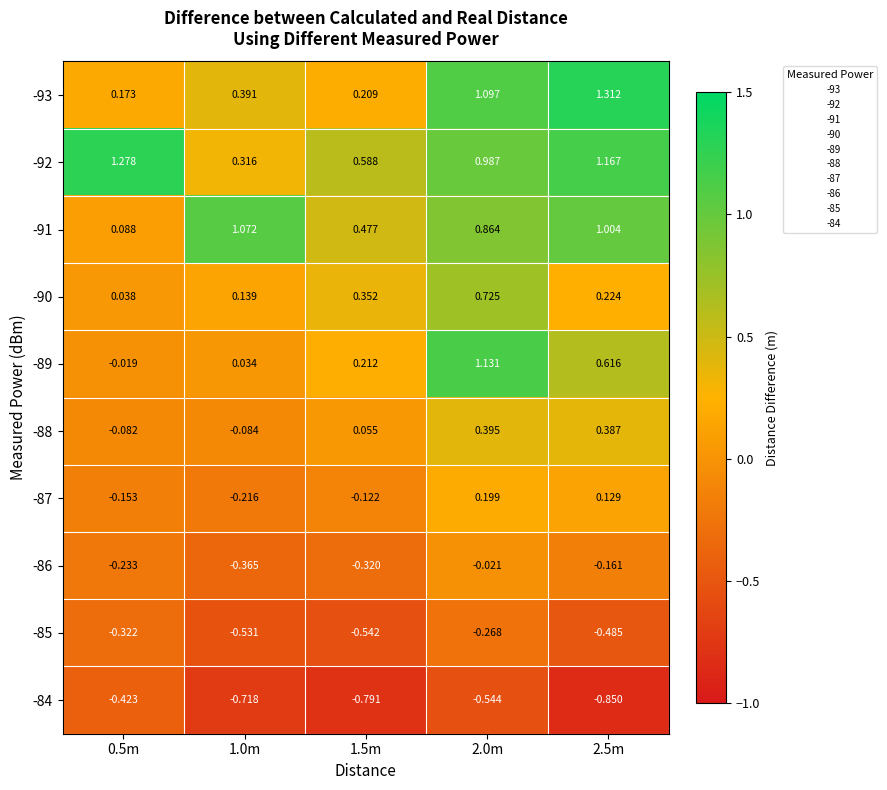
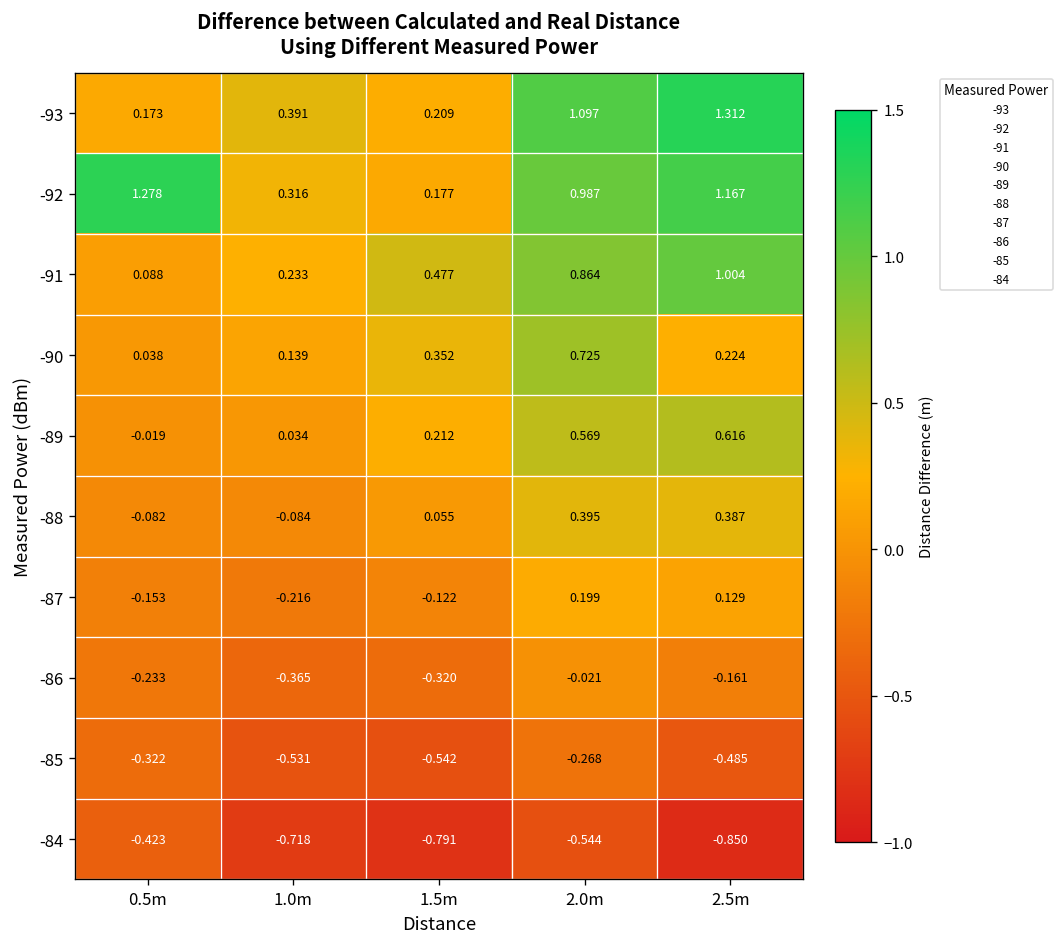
  {
    "-93": {
      "0.5m": 0.173,
      "1.0m": 0.391,
      "1.5m": 0.209,
      "2.0m": 1.097,
      "2.5m": 1.312
    },
    "-92": {
      "0.5m": 1.278,
      "1.0m": 0.316,
-     "1.5m": 0.588,
+     "1.5m": 0.177,
      "2.0m": 0.987,
      "2.5m": 1.167
    },
    "-91": {
      "0.5m": 0.088,
-     "1.0m": 1.072,
+     "1.0m": 0.233,
      "1.5m": 0.477,
      "2.0m": 0.864,
      "2.5m": 1.004
    },
    "-90": {
      "0.5m": 0.038,
      "1.0m": 0.139,
      "1.5m": 0.352,
      "2.0m": 0.725,
      "2.5m": 0.224
    },
    "-89": {
      "0.5m": -0.019,
      "1.0m": 0.034,
      "1.5m": 0.212,
-     "2.0m": 1.131,
+     "2.0m": 0.569,
      "2.5m": 0.616
    },
    "-88": {
      "0.5m": -0.082,
      "1.0m": -0.084,
      "1.5m": 0.055,
      "2.0m": 0.395,
      "2.5m": 0.387
    },
    "-87": {
      "0.5m": -0.153,
      "1.0m": -0.216,
      "1.5m": -0.122,
      "2.0m": 0.199,
      "2.5m": 0.129
    },
    "-86": {
      "0.5m": -0.233,
      "1.0m": -0.365,
      "1.5m": -0.320,
      "2.0m": -0.021,
      "2.5m": -0.161
    },
    "-85": {
      "0.5m": -0.322,
      "1.0m": -0.531,
      "1.5m": -0.542,
      "2.0m": -0.268,
      "2.5m": -0.485
    },
    "-84": {
      "0.5m": -0.423,
      "1.0m": -0.718,
      "1.5m": -0.791,
      "2.0m": -0.544,
      "2.5m": -0.850
    }
  }
